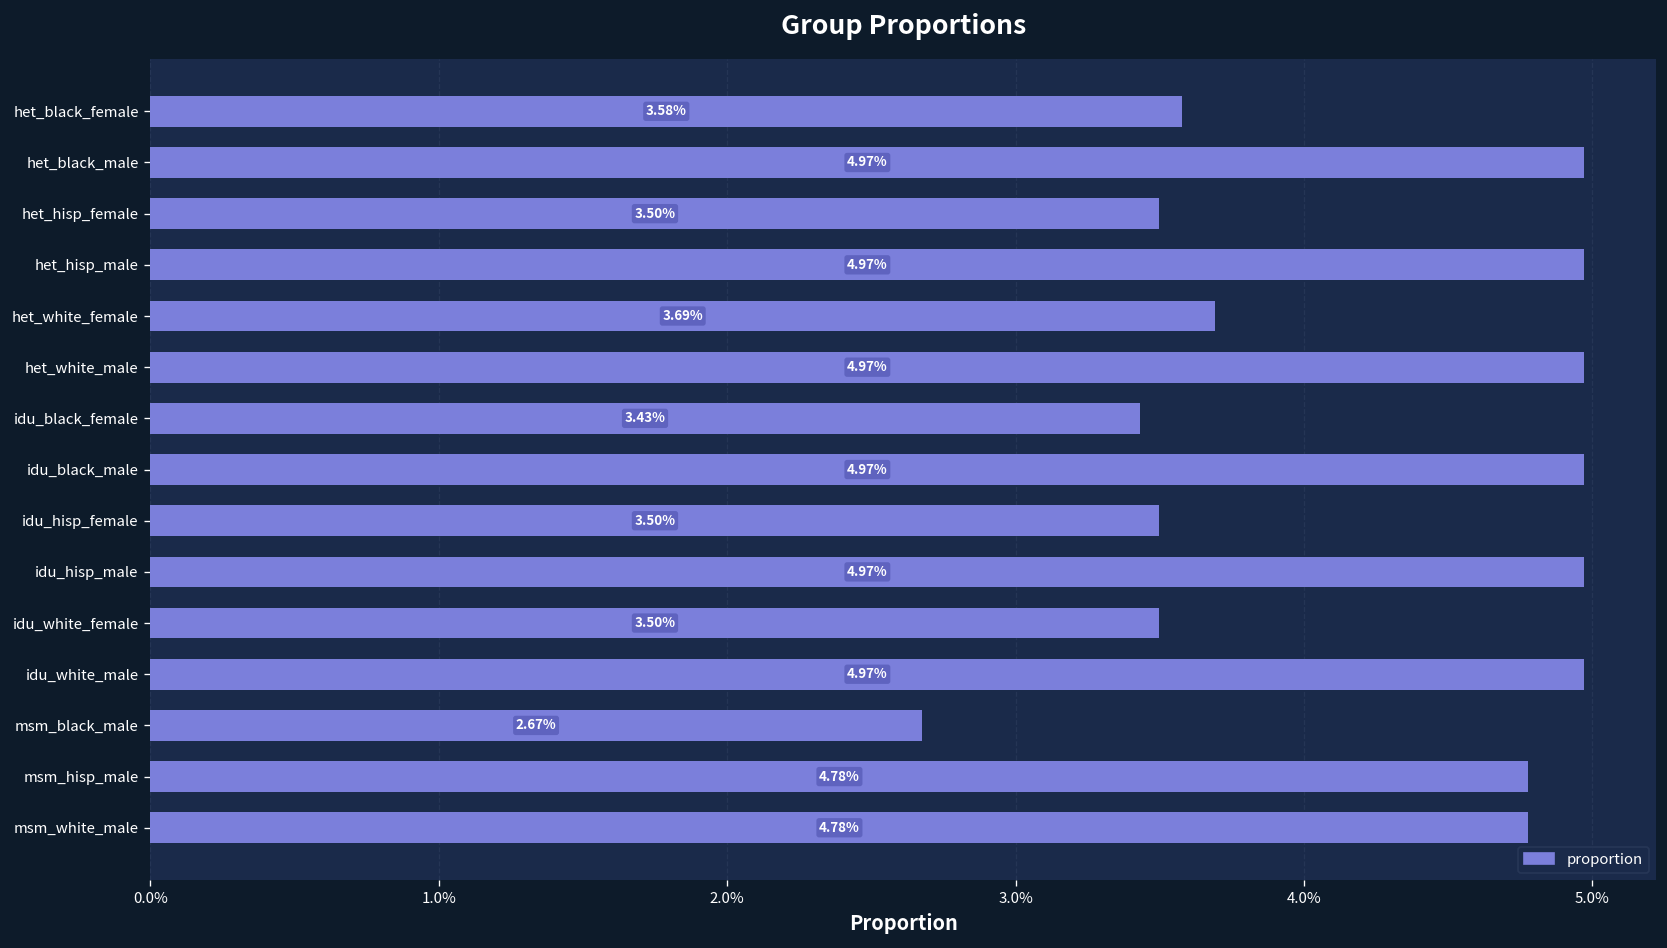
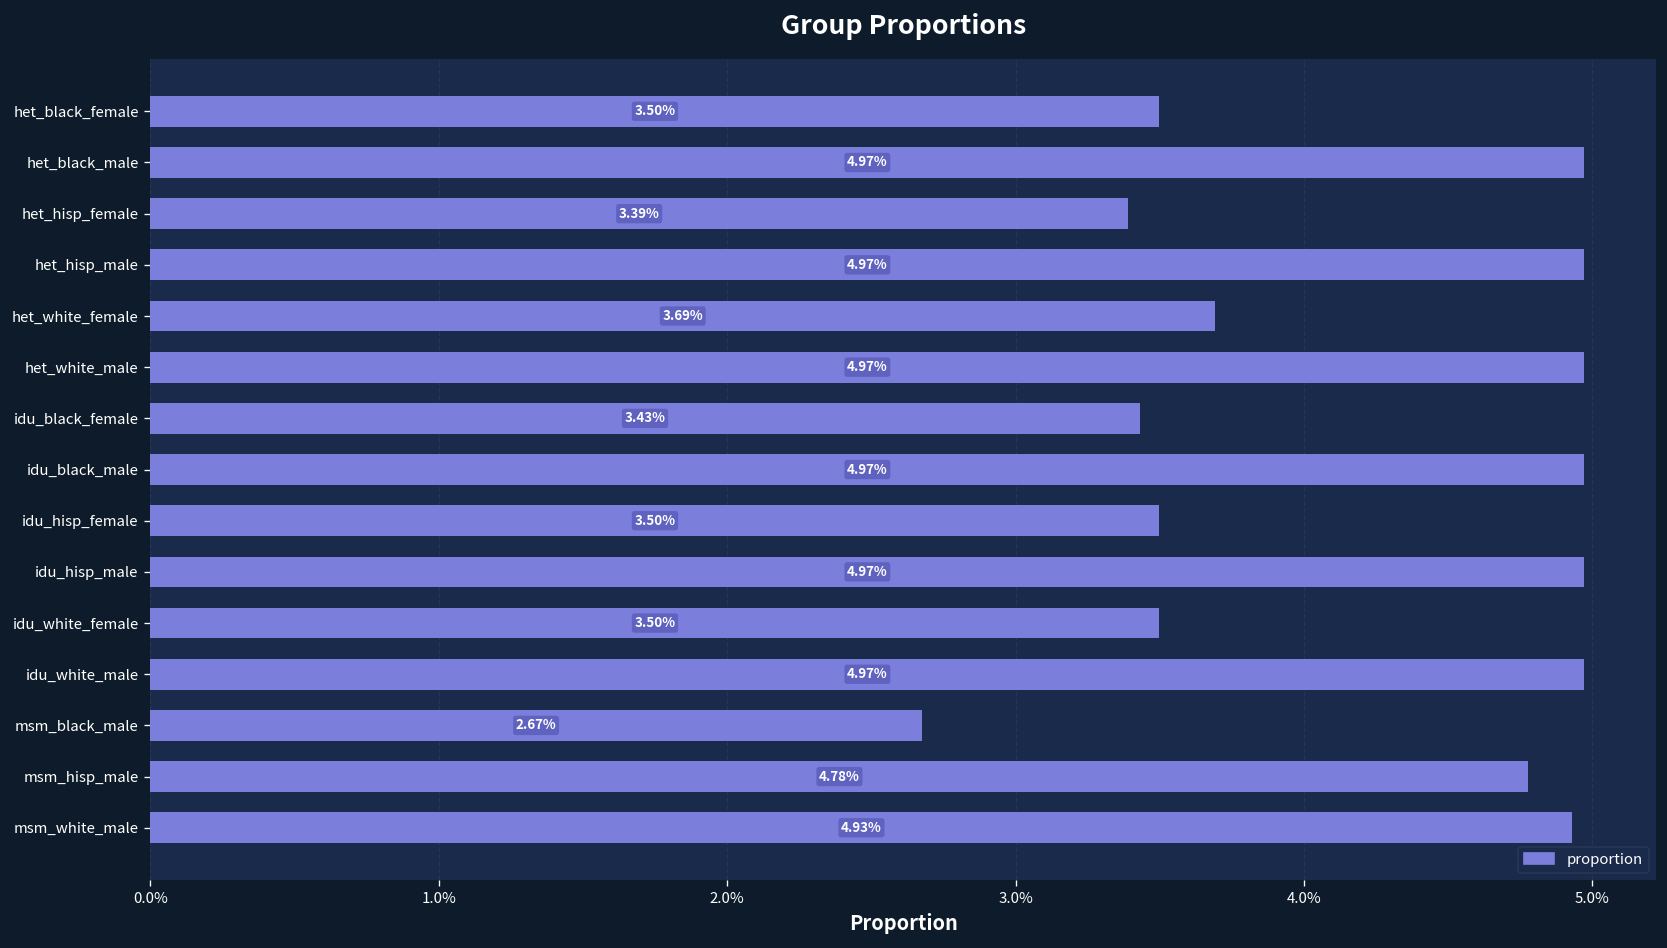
  {
-   "het_black_female": "3.58%",
-   "het_hisp_female": "3.50%",
-   "msm_white_male": "4.78%"
+   "het_black_female": "3.50%",
+   "het_hisp_female": "3.39%",
+   "msm_white_male": "4.93%"
  }
